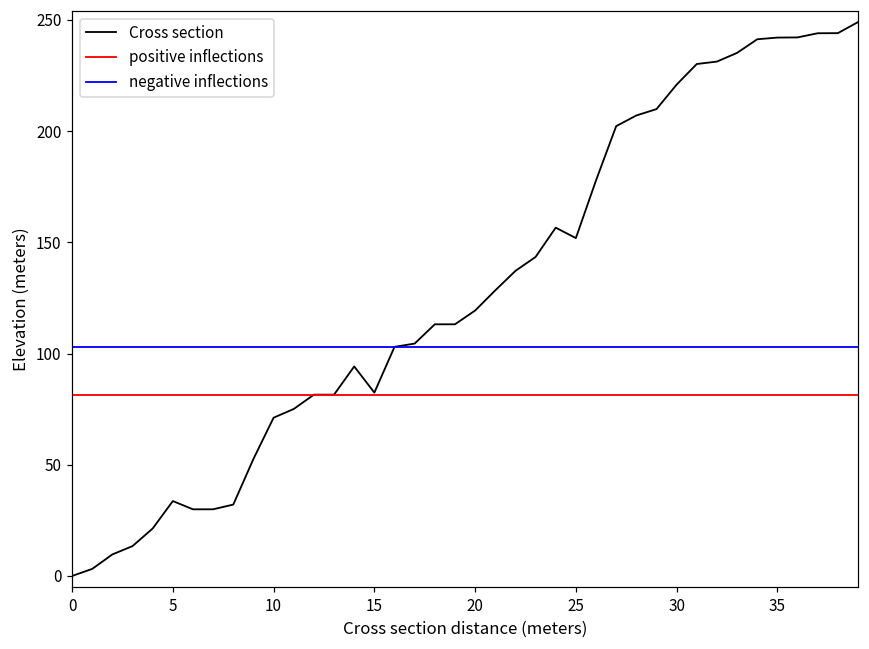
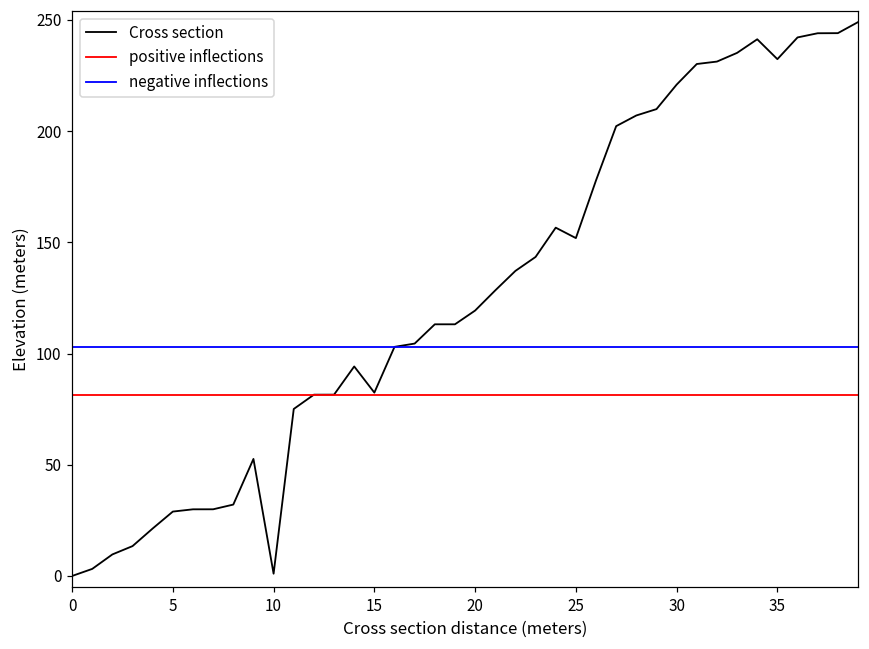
  {
    "0": 0,
-   "5": 34,
-   "10": 71,
+   "5": 29,
+   "10": 1,
    "15": 82,
    "20": 119,
    "25": 152,
    "30": 221,
-   "35": 242
+   "35": 232
  }
